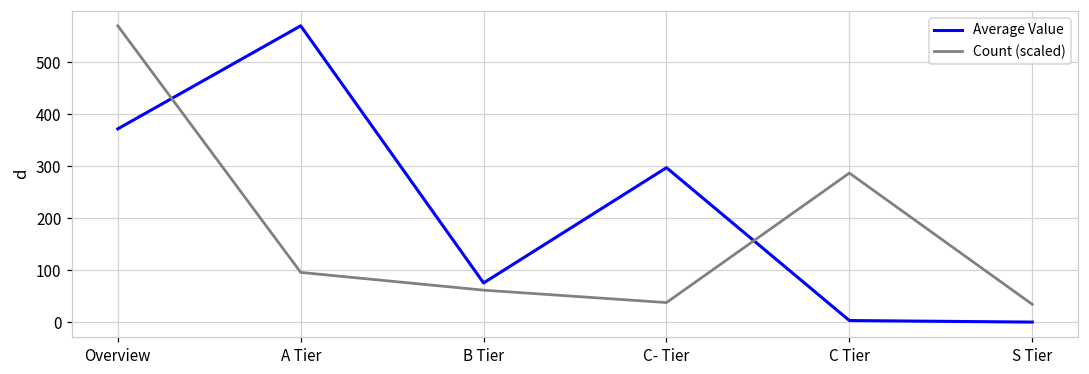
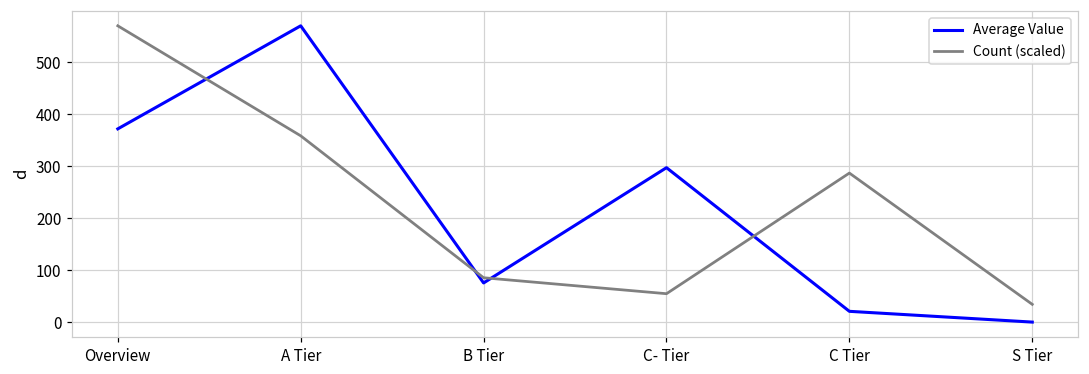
  {
    "Average Value": {
      "Overview": 370,
      "A Tier": 570,
      "B Tier": 80,
      "C- Tier": 300,
-     "C Tier": 0,
+     "C Tier": 20,
      "S Tier": 0
    },
    "Count (scaled)": {
      "Overview": 570,
-     "A Tier": 100,
-     "B Tier": 60,
-     "C- Tier": 40,
+     "A Tier": 360,
+     "B Tier": 90,
+     "C- Tier": 50,
      "C Tier": 290,
      "S Tier": 30
    }
  }
